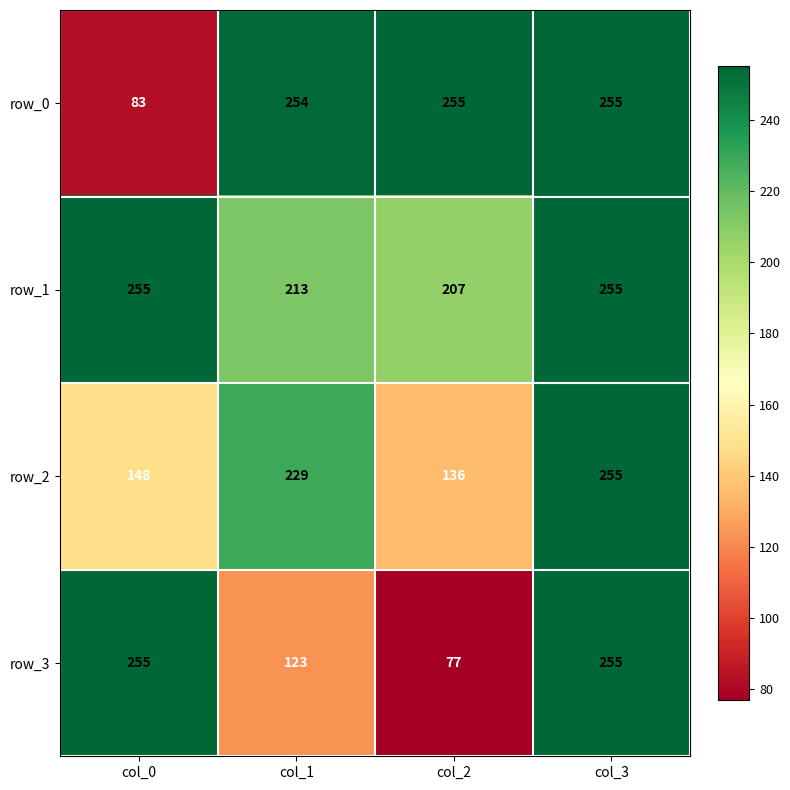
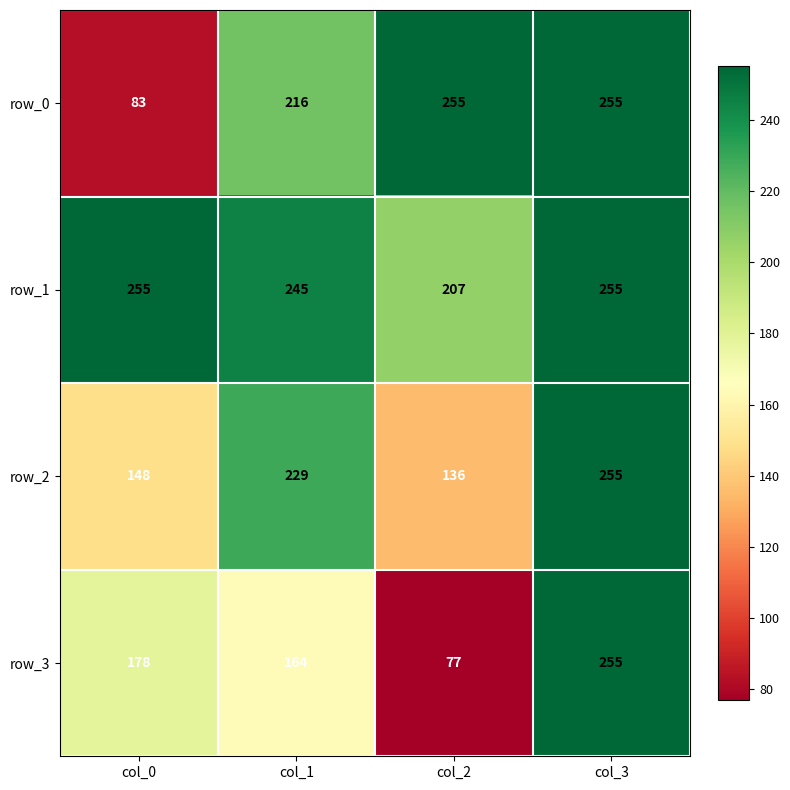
  {
    "row_0": {
      "col_0": 83,
-     "col_1": 254,
+     "col_1": 216,
      "col_2": 255,
      "col_3": 255
    },
    "row_1": {
      "col_0": 255,
-     "col_1": 213,
+     "col_1": 245,
      "col_2": 207,
      "col_3": 255
    },
    "row_2": {
      "col_0": 148,
      "col_1": 229,
      "col_2": 136,
      "col_3": 255
    },
    "row_3": {
-     "col_0": 255,
-     "col_1": 123,
+     "col_0": 178,
+     "col_1": 164,
      "col_2": 77,
      "col_3": 255
    }
  }
